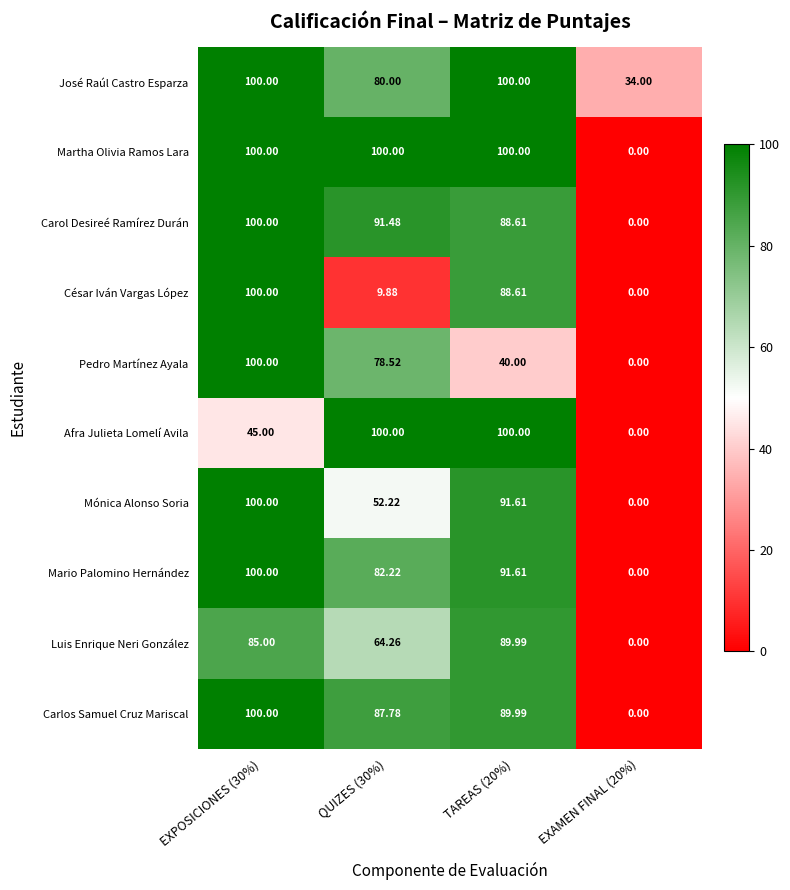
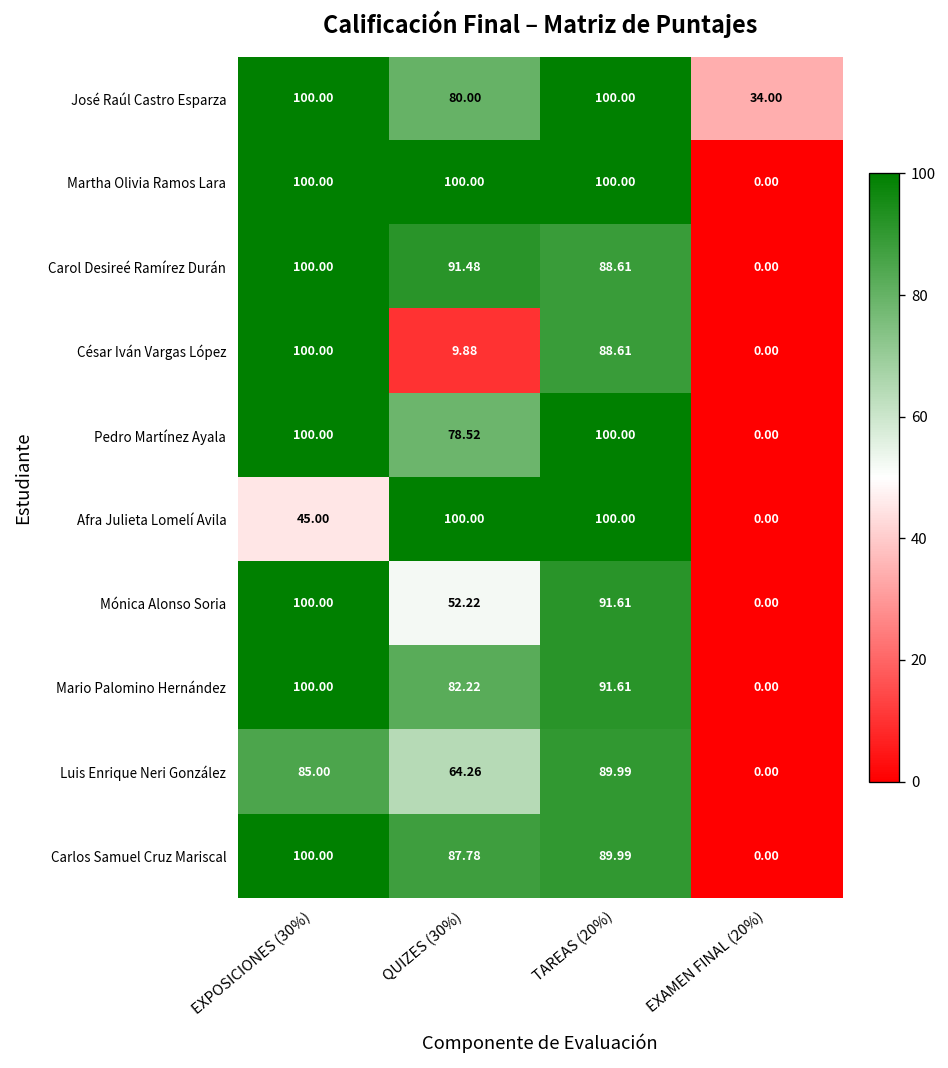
  {
    "José Raúl Castro Esparza": {
      "EXPOSICIONES (30%)": 100.00,
      "QUIZES (30%)": 80.00,
      "TAREAS (20%)": 100.00,
      "EXAMEN FINAL (20%)": 34.00
    },
    "Martha Olivia Ramos Lara": {
      "EXPOSICIONES (30%)": 100.00,
      "QUIZES (30%)": 100.00,
      "TAREAS (20%)": 100.00,
      "EXAMEN FINAL (20%)": 0.00
    },
    "Carol Desireé Ramírez Durán": {
      "EXPOSICIONES (30%)": 100.00,
      "QUIZES (30%)": 91.48,
      "TAREAS (20%)": 88.61,
      "EXAMEN FINAL (20%)": 0.00
    },
    "César Iván Vargas López": {
      "EXPOSICIONES (30%)": 100.00,
      "QUIZES (30%)": 9.88,
      "TAREAS (20%)": 88.61,
      "EXAMEN FINAL (20%)": 0.00
    },
    "Pedro Martínez Ayala": {
      "EXPOSICIONES (30%)": 100.00,
      "QUIZES (30%)": 78.52,
-     "TAREAS (20%)": 40.00,
+     "TAREAS (20%)": 100.00,
      "EXAMEN FINAL (20%)": 0.00
    },
    "Afra Julieta Lomelí Avila": {
      "EXPOSICIONES (30%)": 45.00,
      "QUIZES (30%)": 100.00,
      "TAREAS (20%)": 100.00,
      "EXAMEN FINAL (20%)": 0.00
    },
    "Mónica Alonso Soria": {
      "EXPOSICIONES (30%)": 100.00,
      "QUIZES (30%)": 52.22,
      "TAREAS (20%)": 91.61,
      "EXAMEN FINAL (20%)": 0.00
    },
    "Mario Palomino Hernández": {
      "EXPOSICIONES (30%)": 100.00,
      "QUIZES (30%)": 82.22,
      "TAREAS (20%)": 91.61,
      "EXAMEN FINAL (20%)": 0.00
    },
    "Luis Enrique Neri González": {
      "EXPOSICIONES (30%)": 85.00,
      "QUIZES (30%)": 64.26,
      "TAREAS (20%)": 89.99,
      "EXAMEN FINAL (20%)": 0.00
    },
    "Carlos Samuel Cruz Mariscal": {
      "EXPOSICIONES (30%)": 100.00,
      "QUIZES (30%)": 87.78,
      "TAREAS (20%)": 89.99,
      "EXAMEN FINAL (20%)": 0.00
    }
  }
